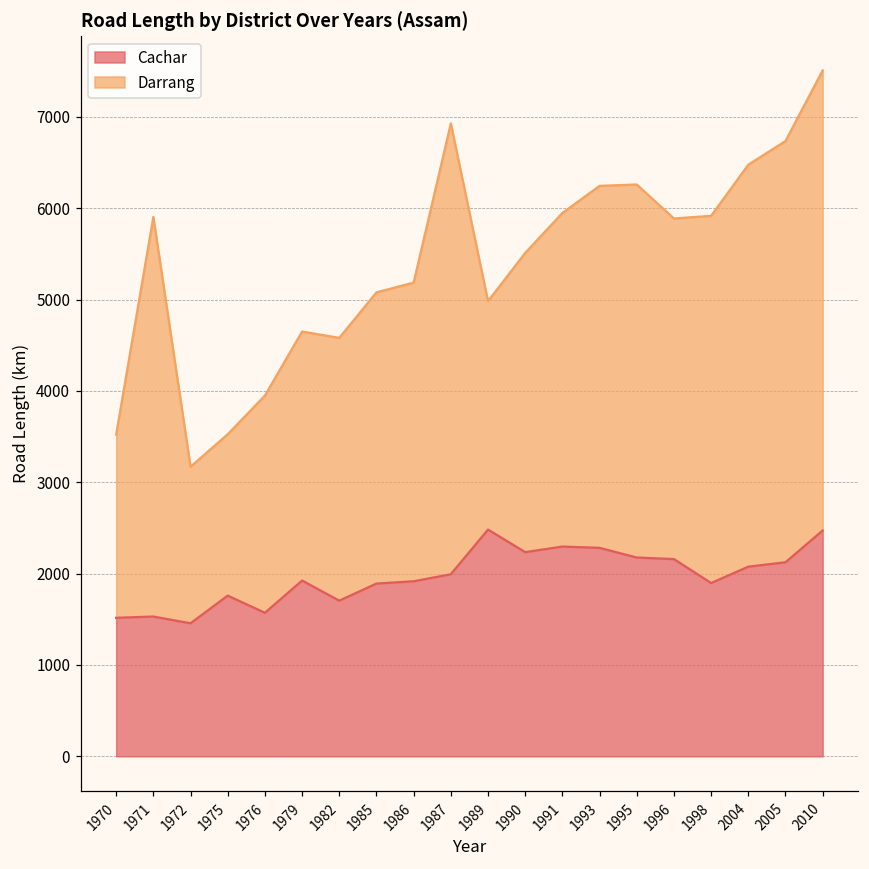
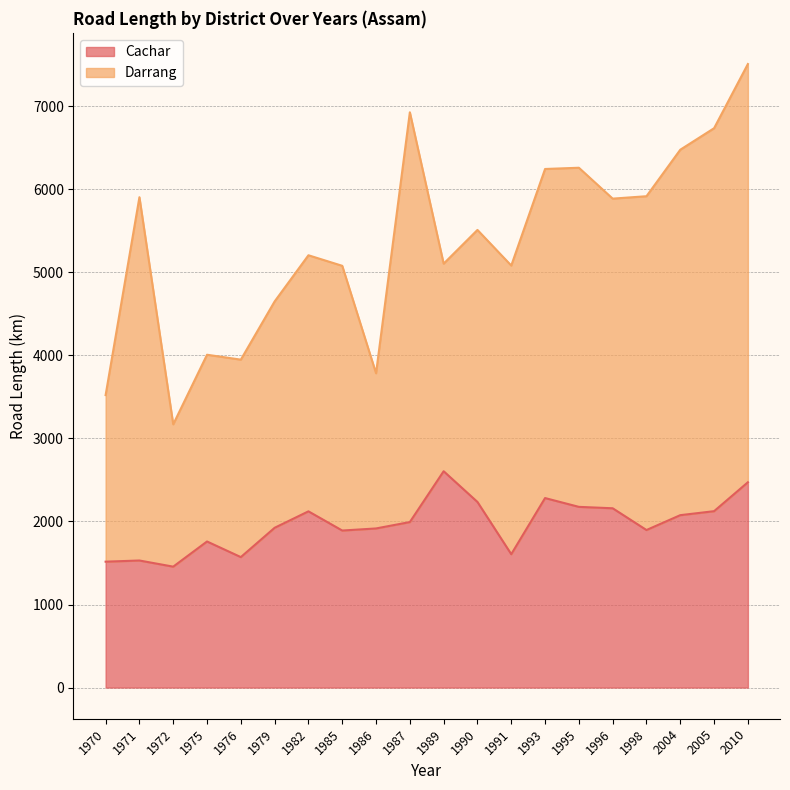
  {
    "Cachar": {
      "1970": 1500,
      "1971": 1500,
      "1972": 1500,
      "1975": 1800,
      "1976": 1600,
      "1979": 1900,
-     "1982": 1700,
+     "1982": 2100,
      "1985": 1900,
      "1986": 1900,
      "1987": 2000,
-     "1989": 2500,
+     "1989": 2600,
      "1990": 2200,
-     "1991": 2300,
+     "1991": 1600,
      "1993": 2300,
      "1995": 2200,
      "1996": 2200,
      "1998": 1900,
      "2004": 2100,
      "2005": 2100,
      "2010": 2500
    },
    "Darrang": {
      "1970": 2000,
      "1971": 4400,
      "1972": 1700,
-     "1975": 1800,
+     "1975": 2200,
      "1976": 2400,
      "1979": 2700,
-     "1982": 2900,
+     "1982": 3100,
      "1985": 3200,
-     "1986": 3300,
+     "1986": 1900,
      "1987": 4900,
      "1989": 2500,
      "1990": 3300,
-     "1991": 3700,
+     "1991": 3500,
      "1993": 4000,
      "1995": 4100,
      "1996": 3700,
      "1998": 4000,
      "2004": 4400,
      "2005": 4600,
      "2010": 5000
    }
  }
